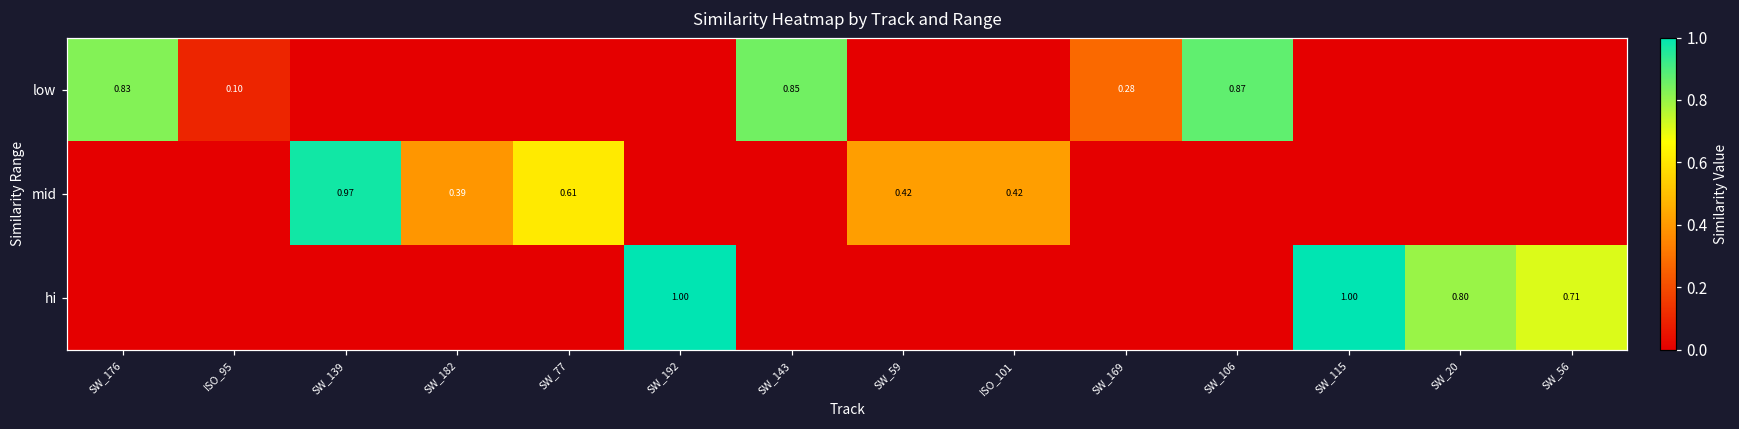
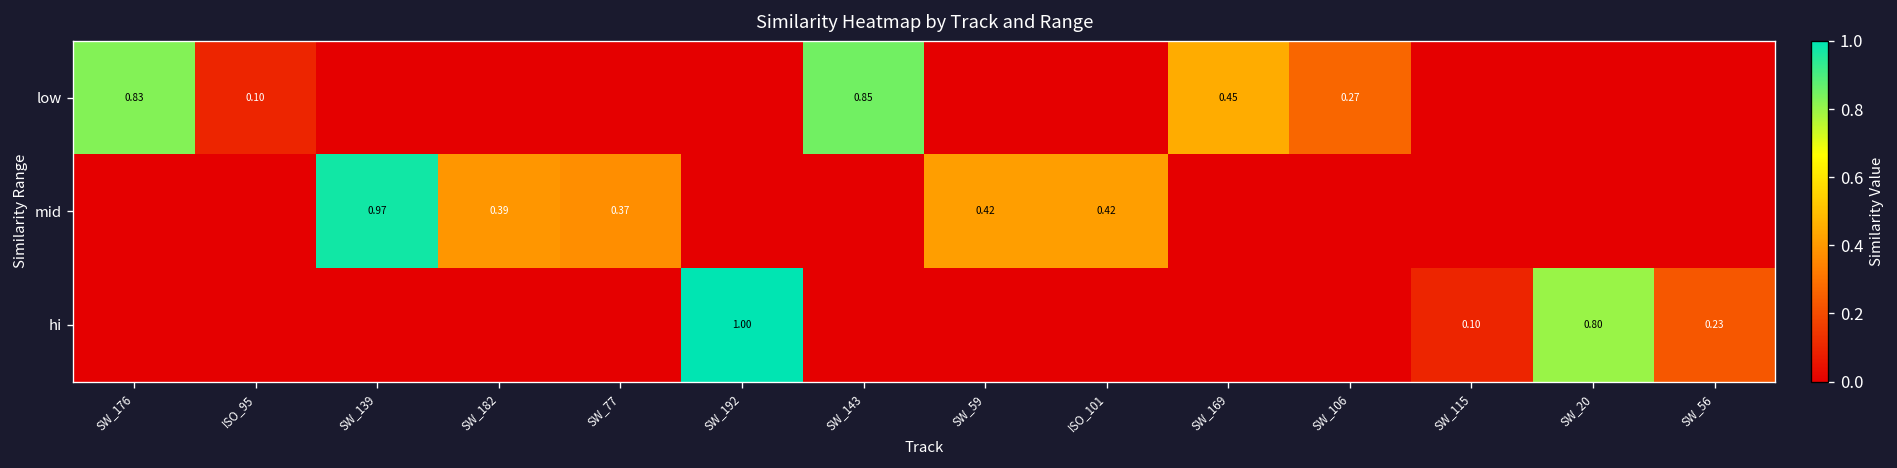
  {
    "low": {
      "SW_176": 0.83,
      "ISO_95": 0.10,
      "SW_143": 0.85,
-     "SW_169": 0.28,
-     "SW_106": 0.87
+     "SW_169": 0.45,
+     "SW_106": 0.27
    },
    "mid": {
      "SW_139": 0.97,
      "SW_182": 0.39,
-     "SW_77": 0.61,
+     "SW_77": 0.37,
      "SW_59": 0.42,
      "ISO_101": 0.42
    },
    "hi": {
      "SW_192": 1.00,
-     "SW_115": 1.00,
+     "SW_115": 0.10,
      "SW_20": 0.80,
-     "SW_56": 0.71
+     "SW_56": 0.23
    }
  }
